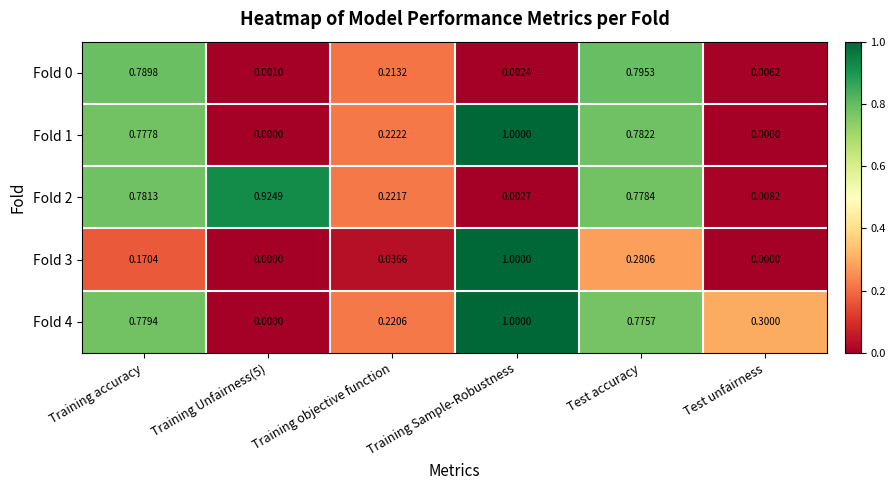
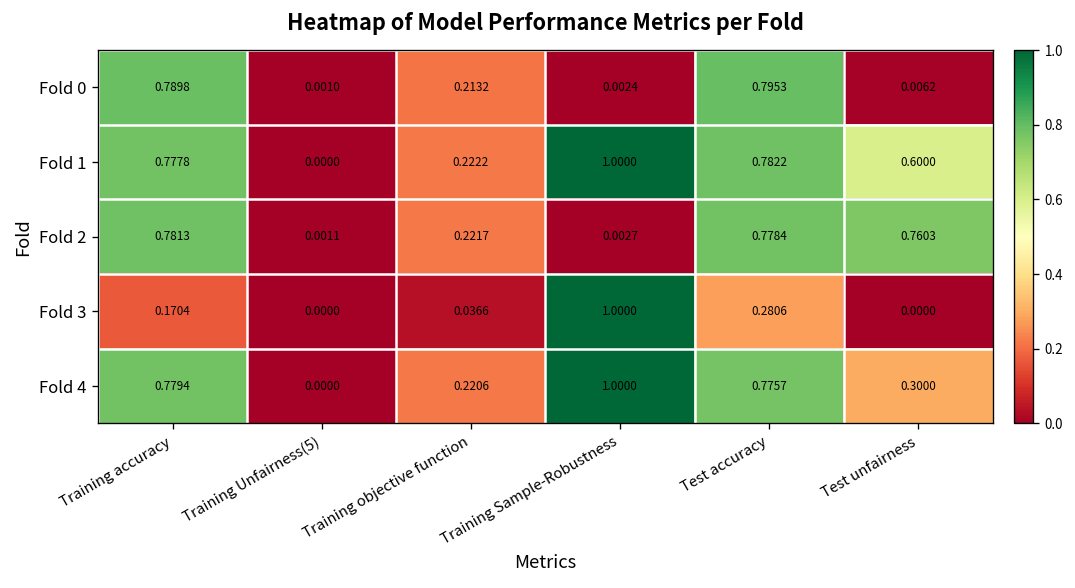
  {
    "Fold 0": {
      "Training accuracy": 0.7898,
      "Training Unfairness(5)": 0.0010,
      "Training objective function": 0.2132,
      "Training Sample-Robustness": 0.0024,
      "Test accuracy": 0.7953,
      "Test unfairness": 0.0062
    },
    "Fold 1": {
      "Training accuracy": 0.7778,
      "Training Unfairness(5)": 0.0000,
      "Training objective function": 0.2222,
      "Training Sample-Robustness": 1.0000,
      "Test accuracy": 0.7822,
-     "Test unfairness": 0.0000
+     "Test unfairness": 0.6000
    },
    "Fold 2": {
      "Training accuracy": 0.7813,
-     "Training Unfairness(5)": 0.9249,
+     "Training Unfairness(5)": 0.0011,
      "Training objective function": 0.2217,
      "Training Sample-Robustness": 0.0027,
      "Test accuracy": 0.7784,
-     "Test unfairness": 0.0082
+     "Test unfairness": 0.7603
    },
    "Fold 3": {
      "Training accuracy": 0.1704,
      "Training Unfairness(5)": 0.0000,
      "Training objective function": 0.0366,
      "Training Sample-Robustness": 1.0000,
      "Test accuracy": 0.2806,
      "Test unfairness": 0.0000
    },
    "Fold 4": {
      "Training accuracy": 0.7794,
      "Training Unfairness(5)": 0.0000,
      "Training objective function": 0.2206,
      "Training Sample-Robustness": 1.0000,
      "Test accuracy": 0.7757,
      "Test unfairness": 0.3000
    }
  }
